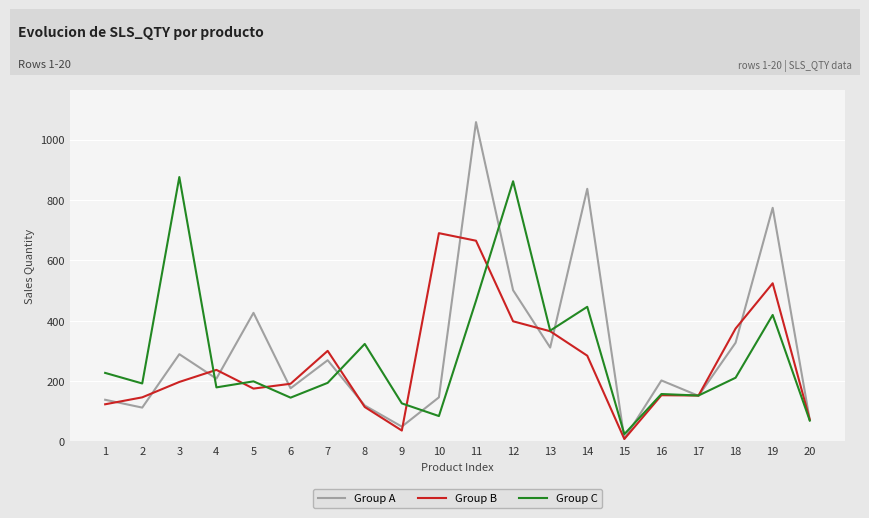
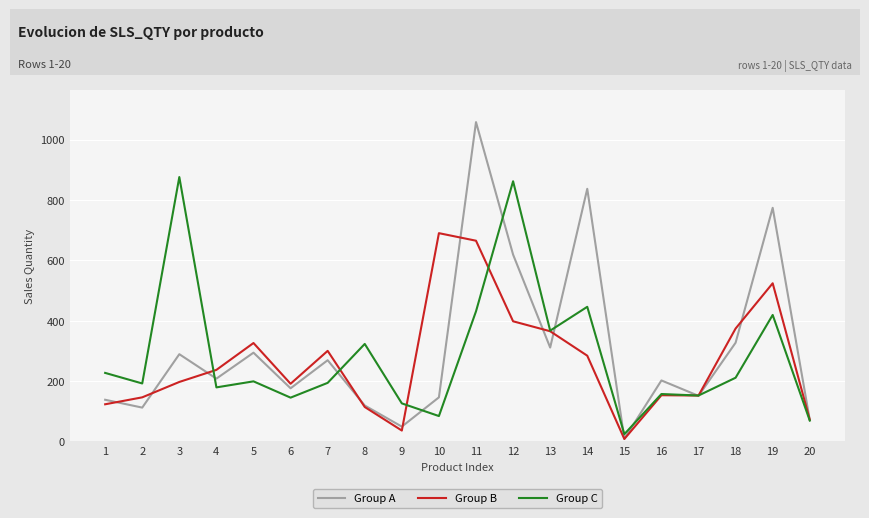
  {
    "Group A": {
      "1": 140,
      "2": 110,
      "3": 290,
      "4": 210,
-     "5": 430,
+     "5": 290,
      "6": 180,
      "7": 270,
      "9": 50,
      "10": 150,
      "11": 1060,
-     "12": 500,
+     "12": 620,
      "13": 310,
      "14": 840,
      "16": 200,
      "18": 330,
      "19": 770
    },
    "Group B": {
      "1": 120,
      "2": 150,
      "3": 200,
      "4": 240,
-     "5": 180,
+     "5": 330,
      "6": 190,
      "7": 300,
      "9": 40,
      "10": 690,
      "11": 670,
      "12": 400,
      "14": 280,
      "18": 370,
      "19": 520
    },
    "Group C": {
      "1": 230,
      "2": 190,
      "3": 880,
      "4": 180,
      "5": 200,
      "6": 150,
      "7": 190,
      "8": 320,
      "9": 130,
      "10": 80,
-     "11": 470,
+     "11": 430,
      "12": 860,
      "14": 450,
      "15": 20,
      "18": 210,
      "19": 420
    }
  }
